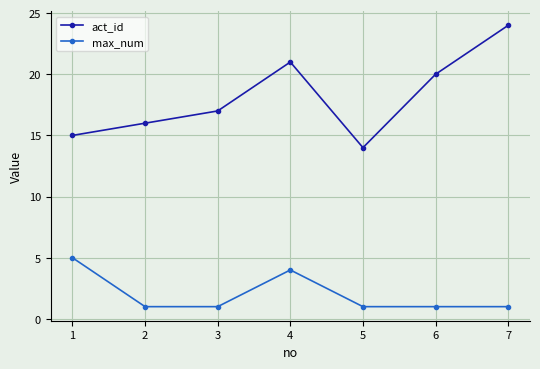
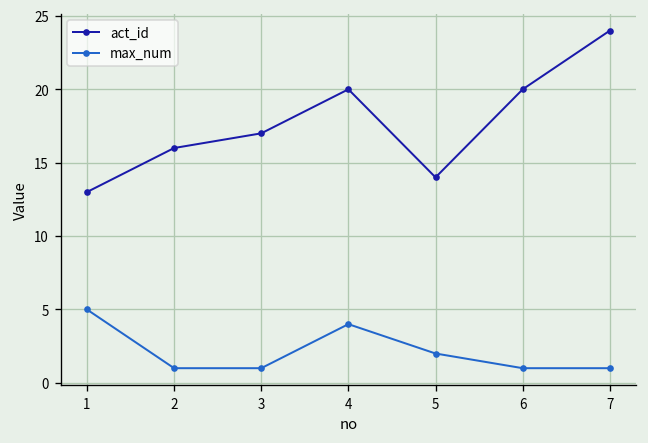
  {
    "act_id": {
-     "1": 15,
+     "1": 13,
      "2": 16,
      "3": 17,
-     "4": 21,
+     "4": 20,
      "5": 14,
      "6": 20,
      "7": 24
    },
    "max_num": {
      "1": 5,
      "2": 1,
      "3": 1,
      "4": 4,
-     "5": 1,
+     "5": 2,
      "6": 1,
      "7": 1
    }
  }
